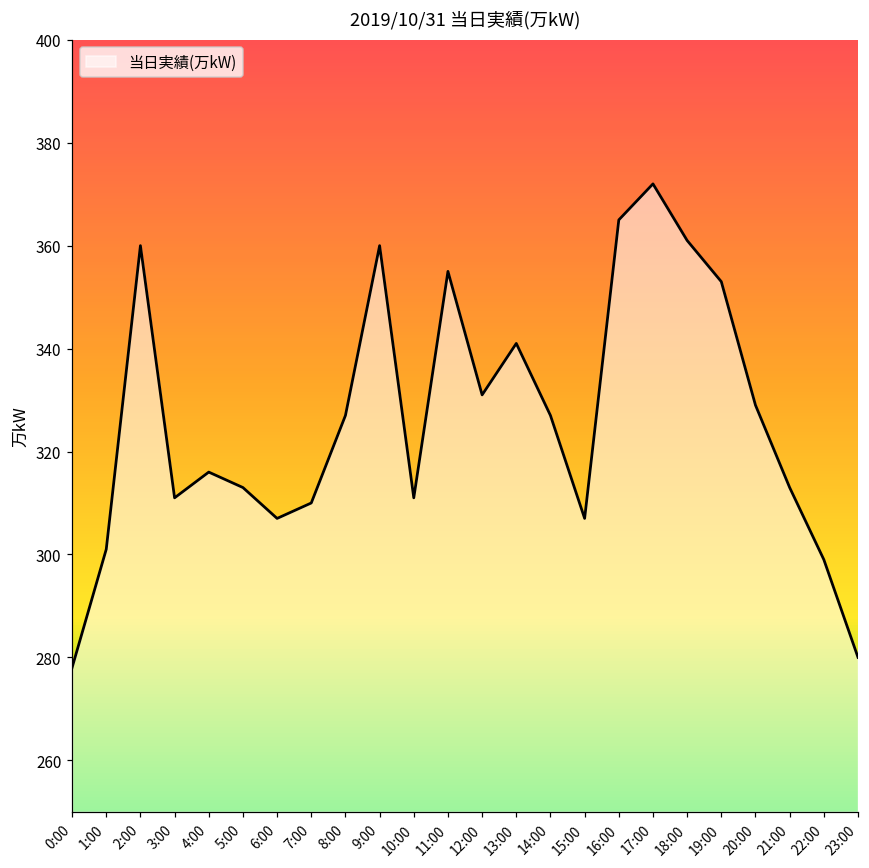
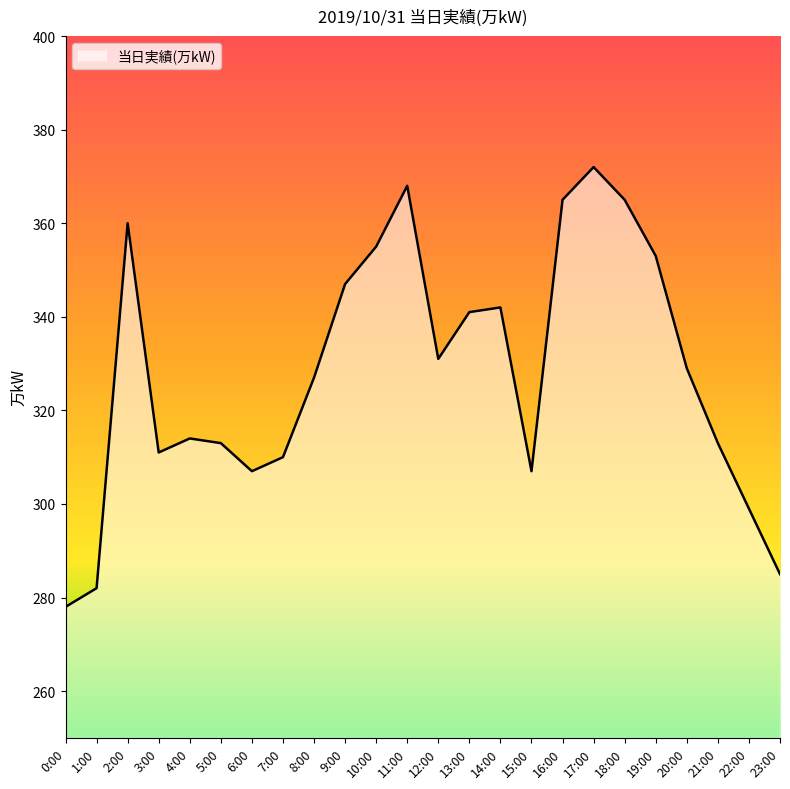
  {
    "0:00": 278,
-   "1:00": 301,
+   "1:00": 282,
    "2:00": 360,
    "3:00": 311,
-   "4:00": 316,
+   "4:00": 314,
    "5:00": 313,
    "6:00": 307,
    "7:00": 310,
    "8:00": 327,
-   "9:00": 360,
-   "10:00": 311,
-   "11:00": 355,
+   "9:00": 347,
+   "10:00": 355,
+   "11:00": 368,
    "12:00": 331,
    "13:00": 341,
-   "14:00": 327,
+   "14:00": 342,
    "15:00": 307,
    "16:00": 365,
    "17:00": 372,
-   "18:00": 361,
+   "18:00": 365,
    "19:00": 353,
    "20:00": 329,
    "21:00": 313,
    "22:00": 299,
-   "23:00": 280
+   "23:00": 285
  }
